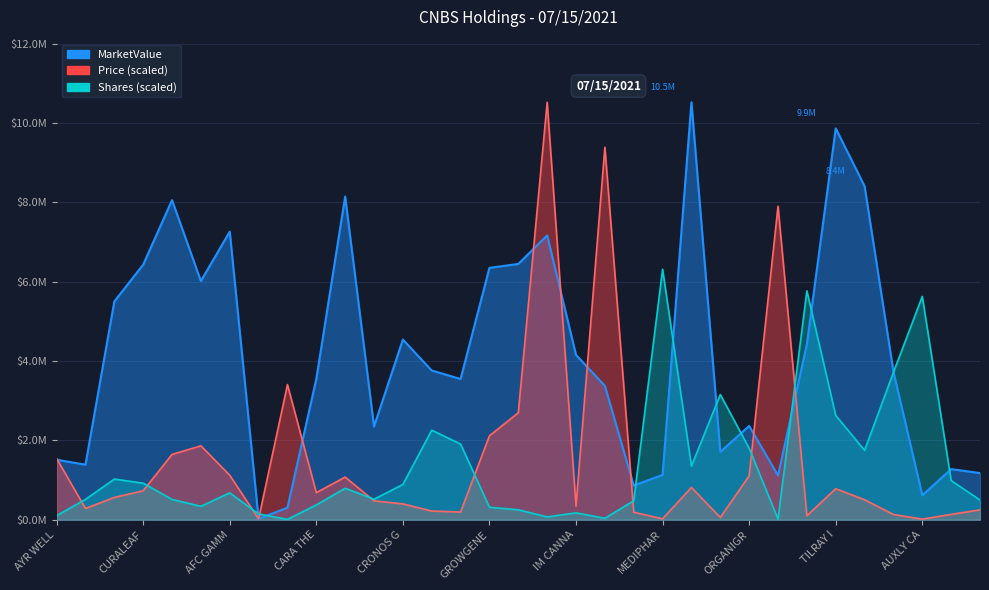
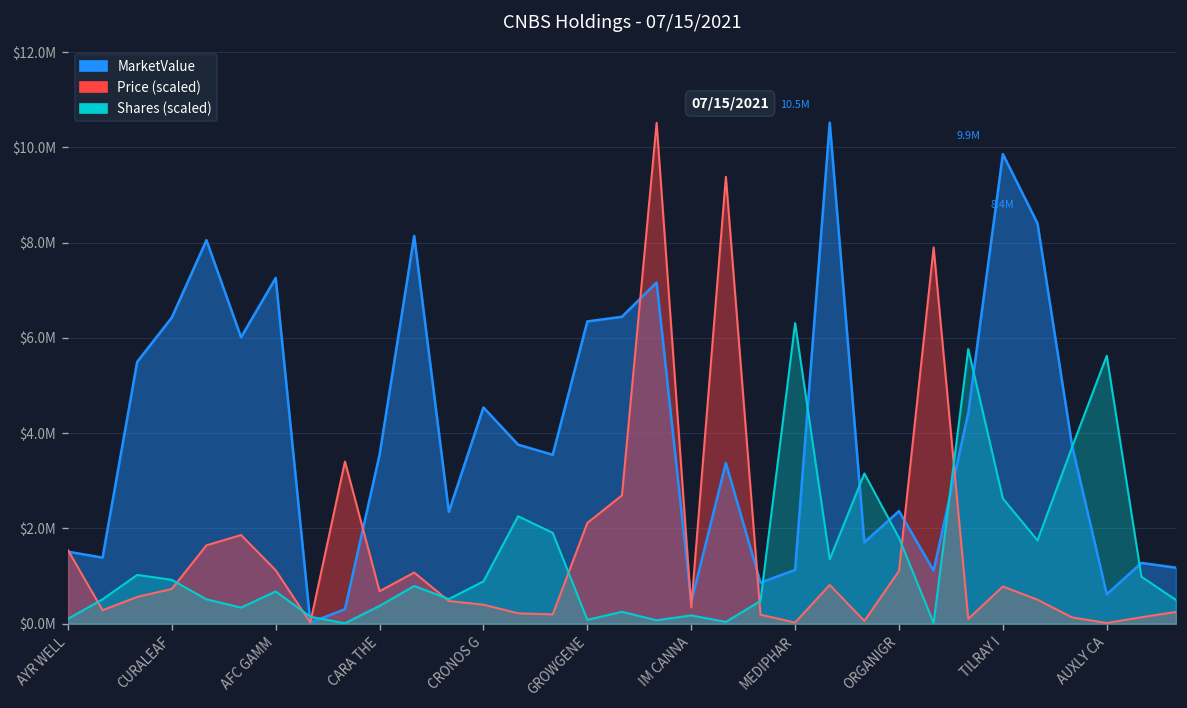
  {
    "MarketValue": {
      "CURALEAF": "$6400000",
      "AFC GAMM": "$7300000",
      "CARA THE": "$3500000",
      "CRONOS G": "$4500000",
      "GROWGENE": "$6300000",
-     "IM CANNA": "$4200000",
+     "IM CANNA": "$500000",
      "MEDIPHAR": "$1100000",
      "ORGANIGR": "$2400000",
      "AUXLY CA": "$600000"
    },
    "Price (scaled)": {
      "CURALEAF": "$700000",
      "AFC GAMM": "$1100000",
      "CARA THE": "$700000",
      "CRONOS G": "$400000",
      "GROWGENE": "$2100000",
      "IM CANNA": "$300000",
      "MEDIPHAR": "$0",
      "ORGANIGR": "$1100000",
      "TILRAY I": "$800000",
      "AUXLY CA": "$0"
    },
    "Shares (scaled)": {
      "AYR WELL": "$100000",
      "CURALEAF": "$900000",
      "AFC GAMM": "$700000",
      "CARA THE": "$400000",
      "CRONOS G": "$900000",
-     "GROWGENE": "$300000",
+     "GROWGENE": "$100000",
      "IM CANNA": "$200000",
      "MEDIPHAR": "$6300000",
      "ORGANIGR": "$1800000",
      "TILRAY I": "$2600000",
      "AUXLY CA": "$5600000"
    }
  }
